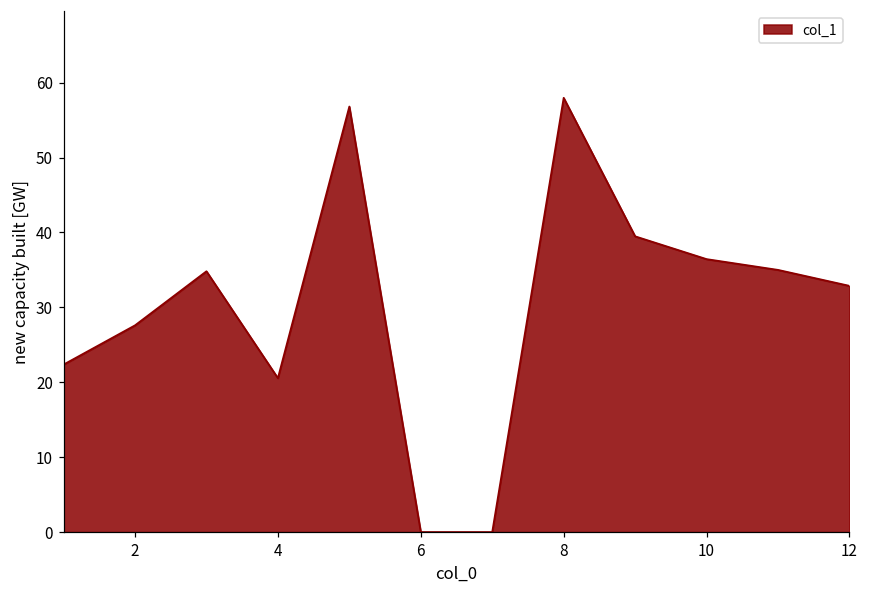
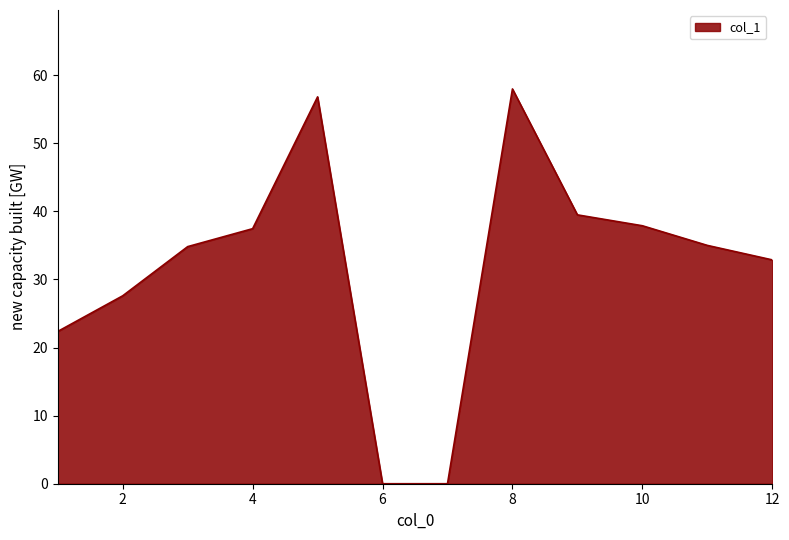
  {
    "2": 28,
-   "4": 21,
+   "4": 37,
    "6": 0,
    "8": 58,
-   "10": 36,
+   "10": 38,
    "12": 33
  }
